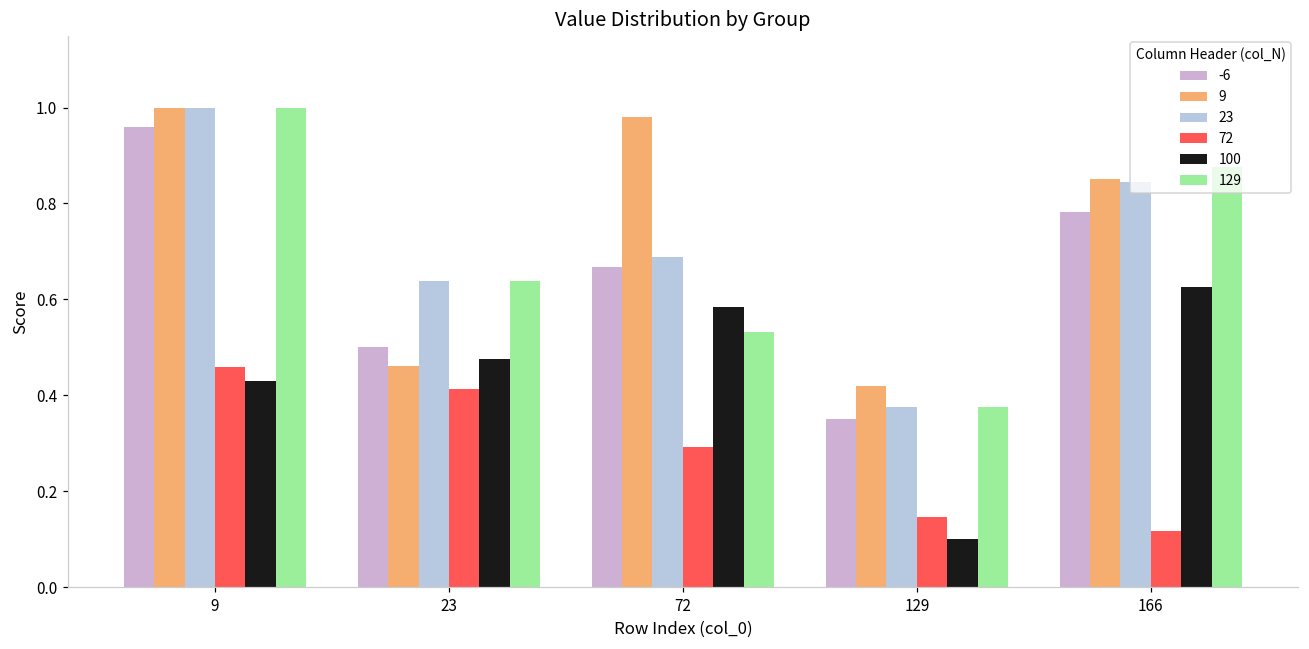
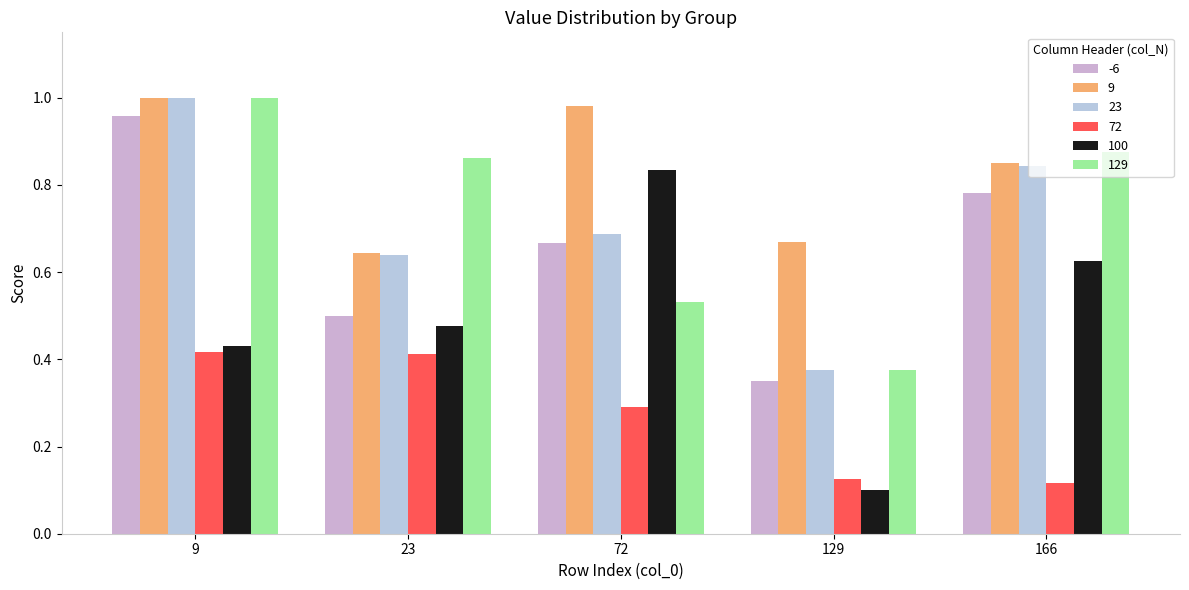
  {
    "9": {
      "9": 1.00,
-     "23": 0.46,
+     "23": 0.64,
      "72": 0.98,
-     "129": 0.42,
+     "129": 0.67,
      "166": 0.85
    },
    "72": {
-     "9": 0.46,
+     "9": 0.42,
      "23": 0.41,
      "72": 0.29,
-     "129": 0.15,
+     "129": 0.13,
      "166": 0.12
    },
    "100": {
      "9": 0.43,
      "23": 0.48,
-     "72": 0.58,
+     "72": 0.83,
      "129": 0.10,
      "166": 0.63
    },
    "129": {
      "9": 1.00,
-     "23": 0.64,
+     "23": 0.86,
      "72": 0.53,
      "129": 0.38
    }
  }
